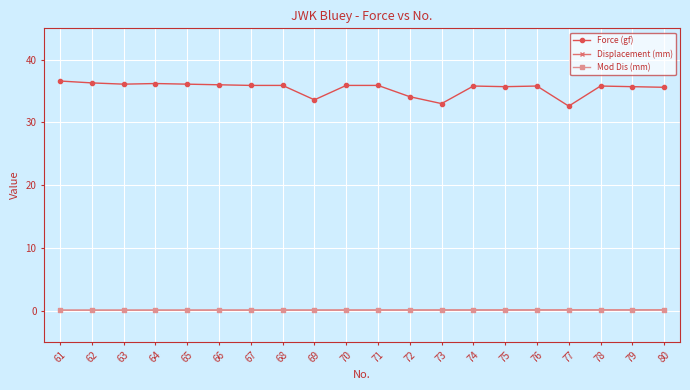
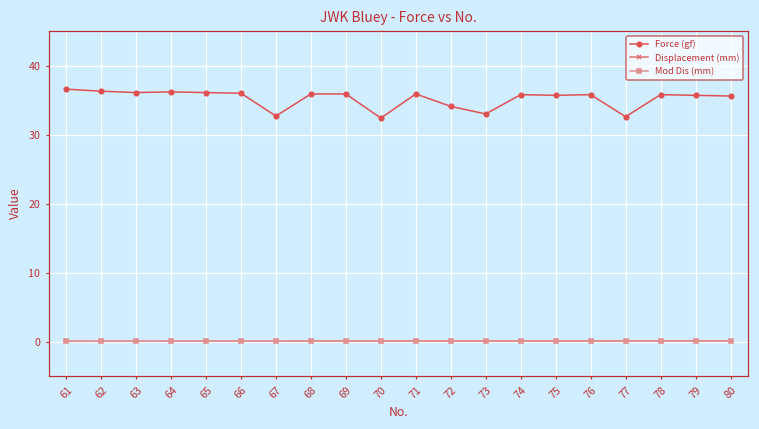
  {
    "Force (gf)": {
      "61": 37,
      "62": 36,
      "63": 36,
      "64": 36,
      "65": 36,
      "66": 36,
-     "67": 36,
+     "67": 33,
      "68": 36,
-     "69": 34,
-     "70": 36,
+     "69": 36,
+     "70": 32,
      "71": 36,
      "72": 34,
      "73": 33,
      "74": 36,
      "75": 36,
      "76": 36,
      "77": 33,
      "78": 36,
      "79": 36,
      "80": 36
    },
    "Mod Dis (mm)": {
      "61": 0,
      "62": 0,
      "63": 0,
      "64": 0,
      "65": 0,
      "66": 0,
      "67": 0,
      "68": 0,
      "69": 0,
      "70": 0,
      "71": 0,
      "72": 0,
      "73": 0,
      "74": 0,
      "75": 0,
      "76": 0,
      "77": 0,
      "78": 0,
      "79": 0,
      "80": 0
    }
  }
